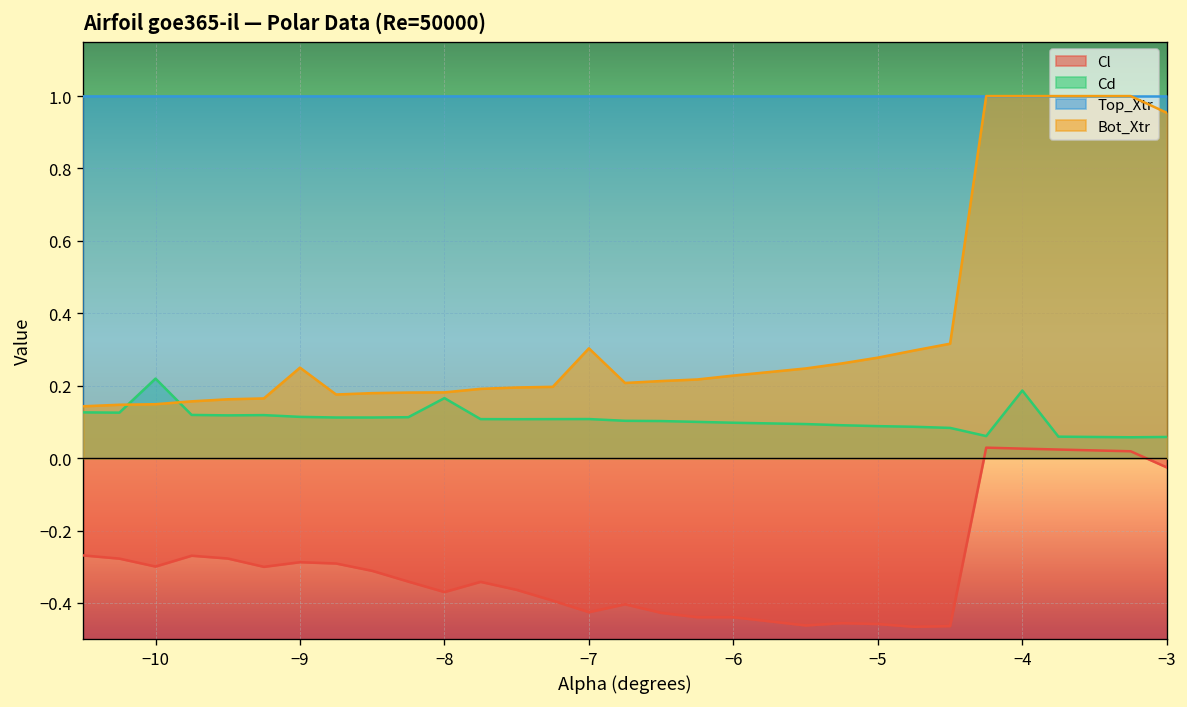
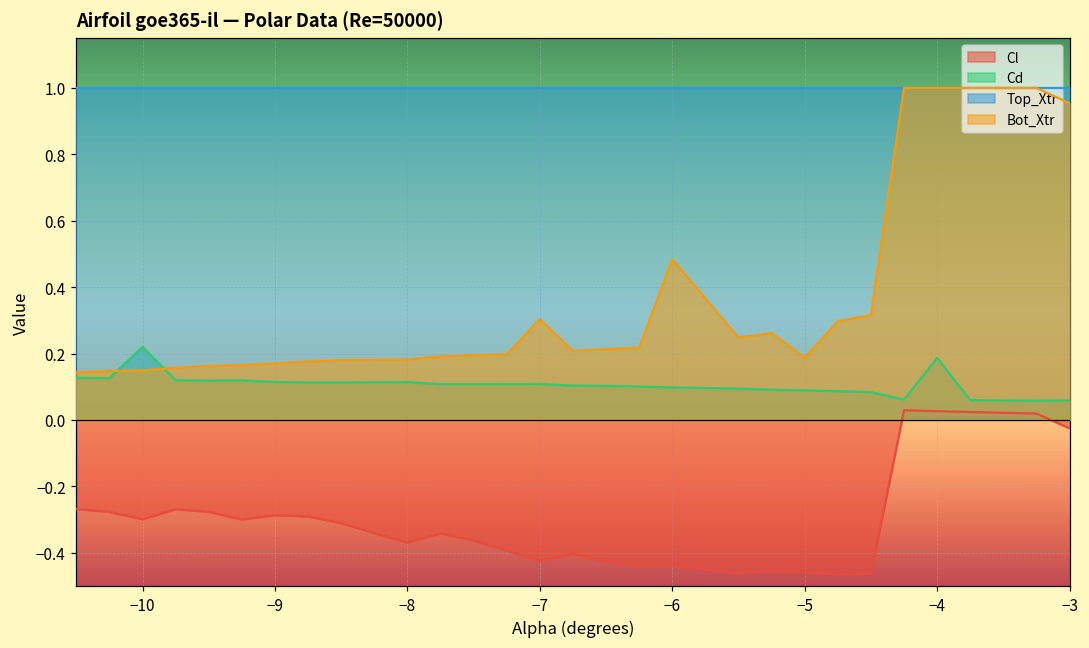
  {
    "Cd": {
      "−10": 0.22,
      "−9": 0.11,
-     "−8": 0.17,
+     "−8": 0.11,
      "−7": 0.11,
      "−6": 0.10,
      "−5": 0.09,
      "−4": 0.19,
      "−3": 0.06
    },
    "Top_Xtr": {
      "−10": 1.00,
      "−9": 1.00,
      "−8": 1.00,
      "−7": 1.00,
      "−6": 1.00,
      "−5": 1.00,
      "−3": 1.00
    },
    "Bot_Xtr": {
      "−10": 0.15,
-     "−9": 0.25,
+     "−9": 0.17,
      "−8": 0.18,
      "−7": 0.30,
-     "−6": 0.23,
-     "−5": 0.28,
+     "−6": 0.48,
+     "−5": 0.19,
      "−3": 0.95
    }
  }
